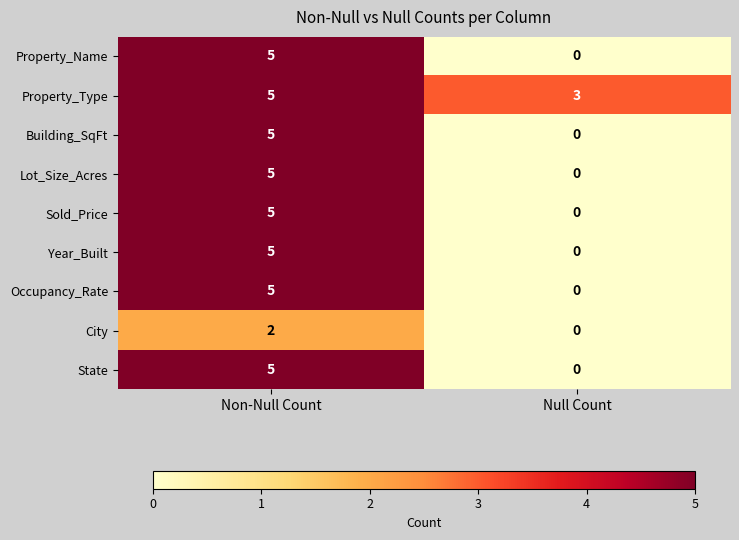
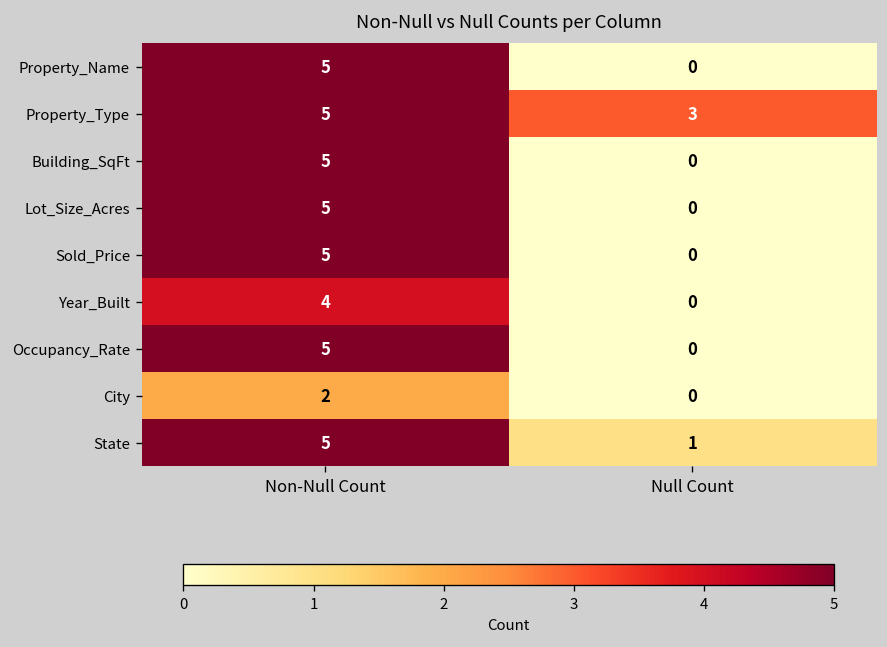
  {
    "Property_Name": {
      "Non-Null Count": 5,
      "Null Count": 0
    },
    "Property_Type": {
      "Non-Null Count": 5,
      "Null Count": 3
    },
    "Building_SqFt": {
      "Non-Null Count": 5,
      "Null Count": 0
    },
    "Lot_Size_Acres": {
      "Non-Null Count": 5,
      "Null Count": 0
    },
    "Sold_Price": {
      "Non-Null Count": 5,
      "Null Count": 0
    },
    "Year_Built": {
-     "Non-Null Count": 5,
+     "Non-Null Count": 4,
      "Null Count": 0
    },
    "Occupancy_Rate": {
      "Non-Null Count": 5,
      "Null Count": 0
    },
    "City": {
      "Non-Null Count": 2,
      "Null Count": 0
    },
    "State": {
      "Non-Null Count": 5,
-     "Null Count": 0
+     "Null Count": 1
    }
  }
